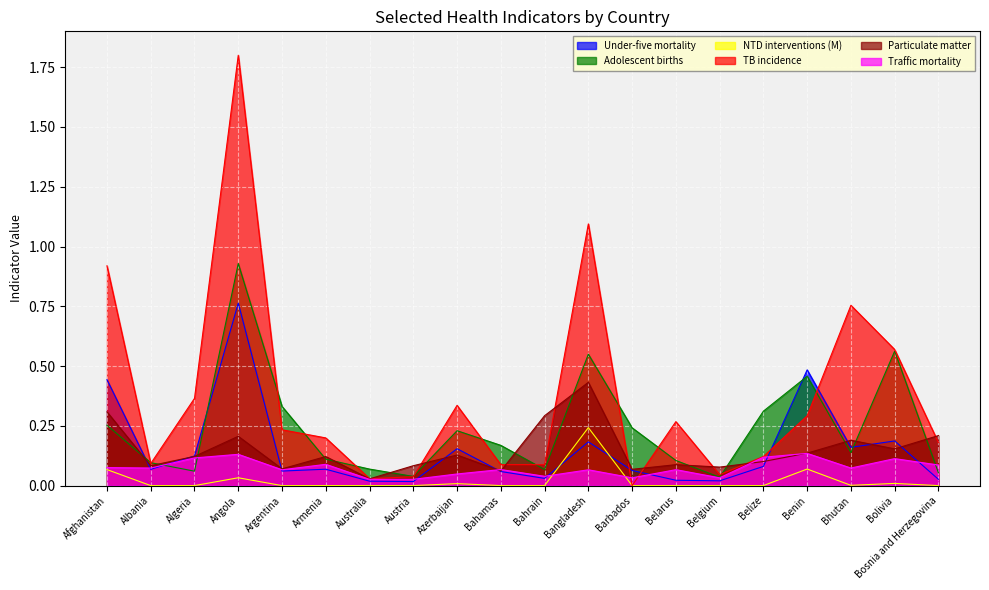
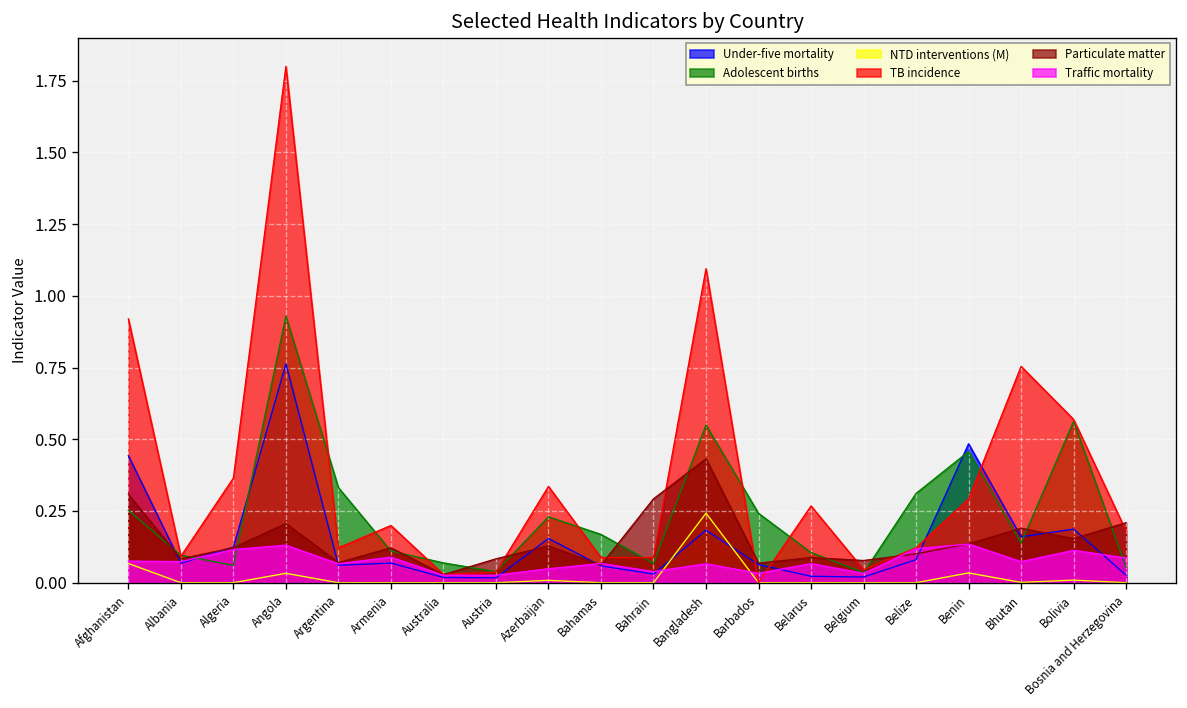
  {
    "Under-five mortality": {
      "Afghanistan": 0.44,
      "Angola": 0.76,
      "Armenia": 0.07,
      "Azerbaijan": 0.15,
      "Bangladesh": 0.18,
      "Belarus": 0.02,
      "Belgium": 0.02,
      "Belize": 0.08,
      "Benin": 0.48,
      "Bhutan": 0.16,
      "Bolivia": 0.19,
      "Bosnia and Herzegovina": 0.03
    },
    "Adolescent births": {
      "Afghanistan": 0.25,
      "Algeria": 0.06,
      "Angola": 0.93,
      "Argentina": 0.33,
      "Armenia": 0.11,
      "Australia": 0.07,
      "Azerbaijan": 0.23,
      "Bahamas": 0.17,
      "Bahrain": 0.07,
      "Bangladesh": 0.55,
      "Barbados": 0.24,
      "Belarus": 0.11,
      "Belize": 0.31,
      "Benin": 0.46,
      "Bhutan": 0.14,
      "Bosnia and Herzegovina": 0.05
    },
    "NTD interventions (M)": {
      "Albania": 0.00,
      "Algeria": 0.00,
      "Angola": 0.03,
      "Argentina": 0.00,
      "Armenia": 0.00,
      "Australia": 0.00,
      "Austria": 0.00,
      "Azerbaijan": 0.01,
      "Bahamas": 0.00,
      "Bahrain": 0.00,
      "Bangladesh": 0.24,
      "Belarus": 0.00,
      "Belgium": 0.00,
      "Belize": 0.00,
-     "Benin": 0.07,
+     "Benin": 0.03,
      "Bhutan": 0.00,
      "Bolivia": 0.01,
      "Bosnia and Herzegovina": 0.00
    },
    "TB incidence": {
      "Afghanistan": 0.92,
      "Algeria": 0.36,
      "Angola": 1.80,
-     "Argentina": 0.23,
+     "Argentina": 0.12,
      "Armenia": 0.20,
      "Azerbaijan": 0.34,
      "Bahamas": 0.09,
      "Bahrain": 0.09,
      "Bangladesh": 1.09,
      "Belarus": 0.27,
      "Benin": 0.29,
      "Bhutan": 0.75,
      "Bosnia and Herzegovina": 0.18
    },
    "Particulate matter": {
      "Afghanistan": 0.31,
      "Angola": 0.21,
      "Armenia": 0.12,
      "Austria": 0.08,
      "Azerbaijan": 0.13,
      "Bahrain": 0.29,
      "Bangladesh": 0.43,
      "Belarus": 0.09,
      "Belgium": 0.08,
      "Belize": 0.10,
      "Bhutan": 0.19,
      "Bolivia": 0.15,
      "Bosnia and Herzegovina": 0.21
    },
    "Traffic mortality": {
      "Angola": 0.13,
      "Armenia": 0.09,
      "Azerbaijan": 0.05,
      "Bangladesh": 0.07,
      "Barbados": 0.03,
      "Belarus": 0.07,
      "Bhutan": 0.07,
      "Bolivia": 0.11,
      "Bosnia and Herzegovina": 0.09
    }
  }
